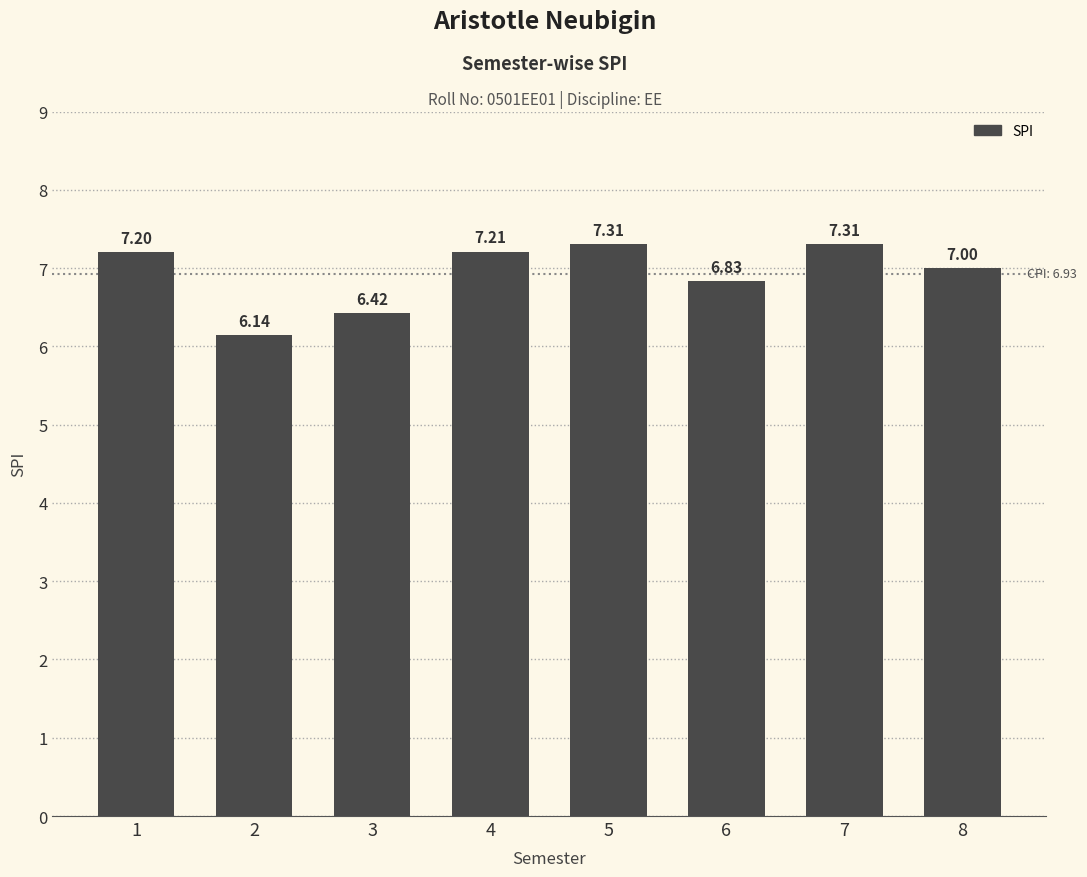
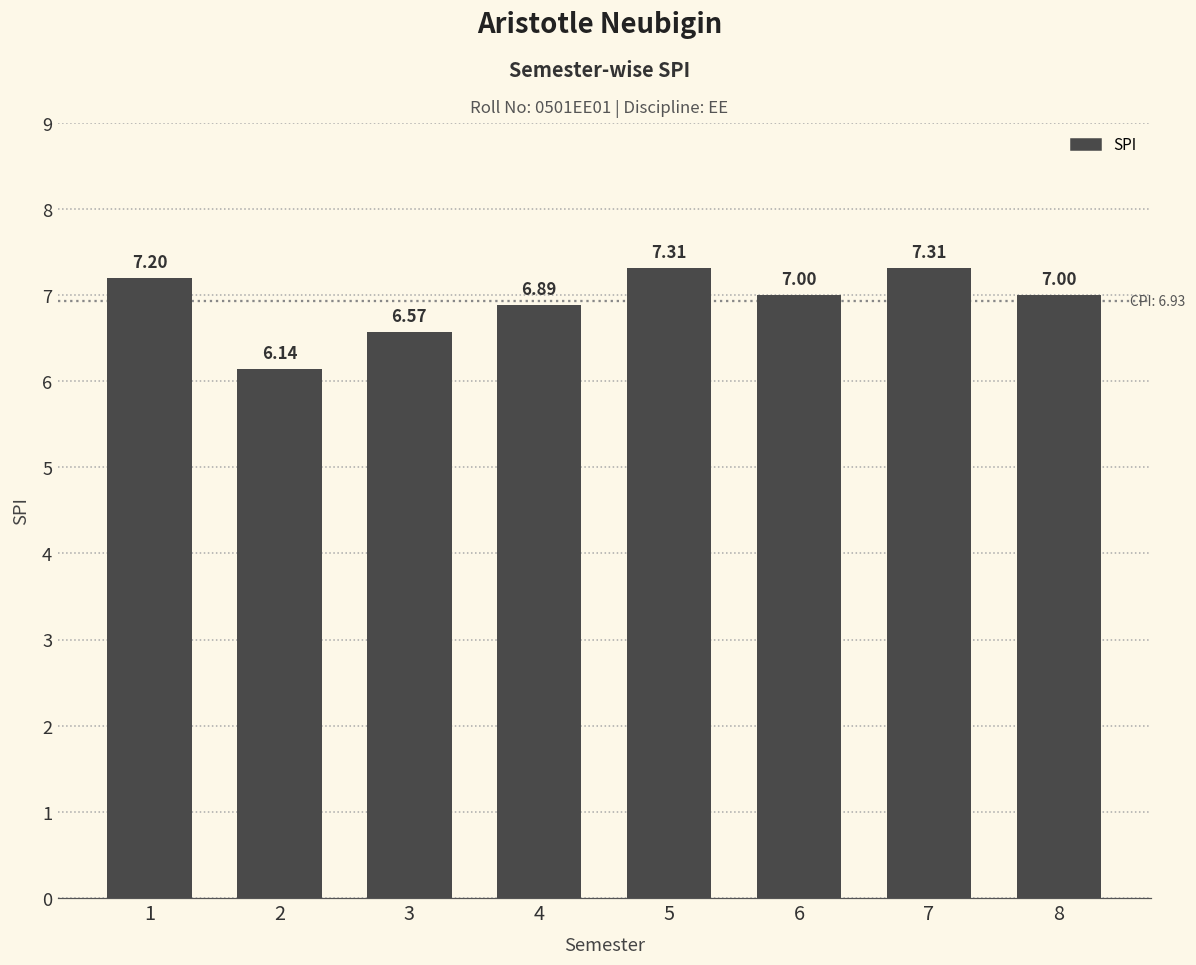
  {
    "1": 7.20,
    "2": 6.14,
-   "3": 6.42,
-   "4": 7.21,
+   "3": 6.57,
+   "4": 6.89,
    "5": 7.31,
-   "6": 6.83,
+   "6": 7.00,
    "7": 7.31,
    "8": 7.00
  }
